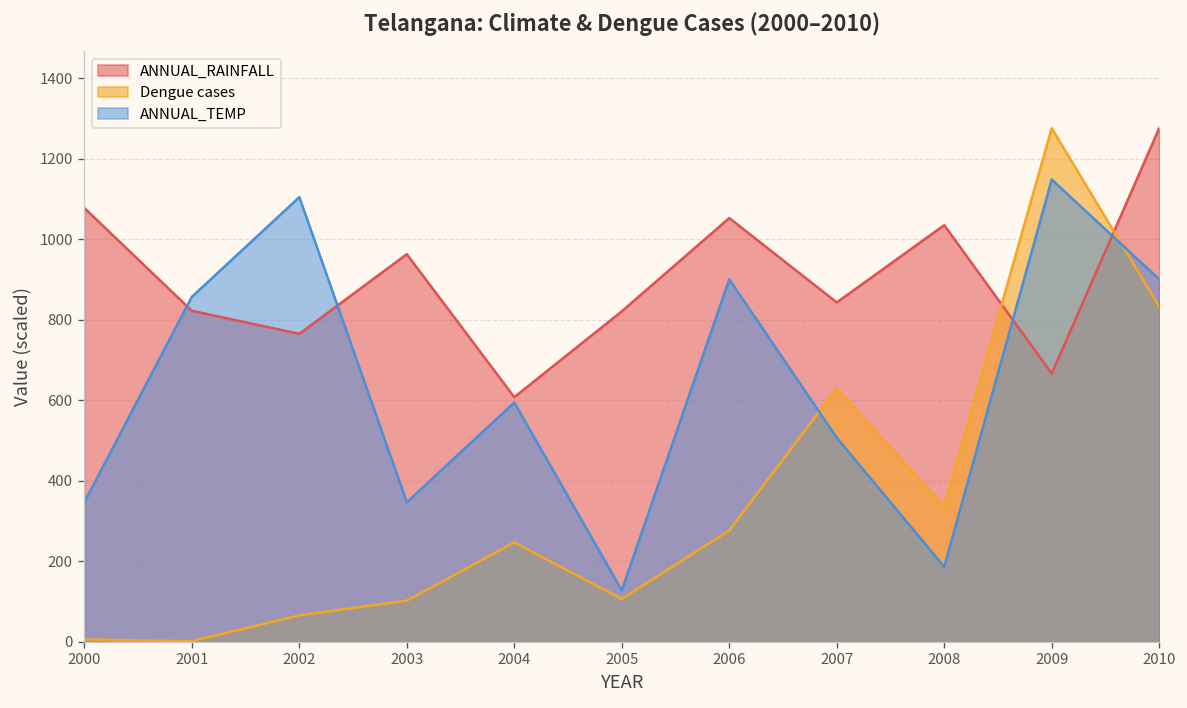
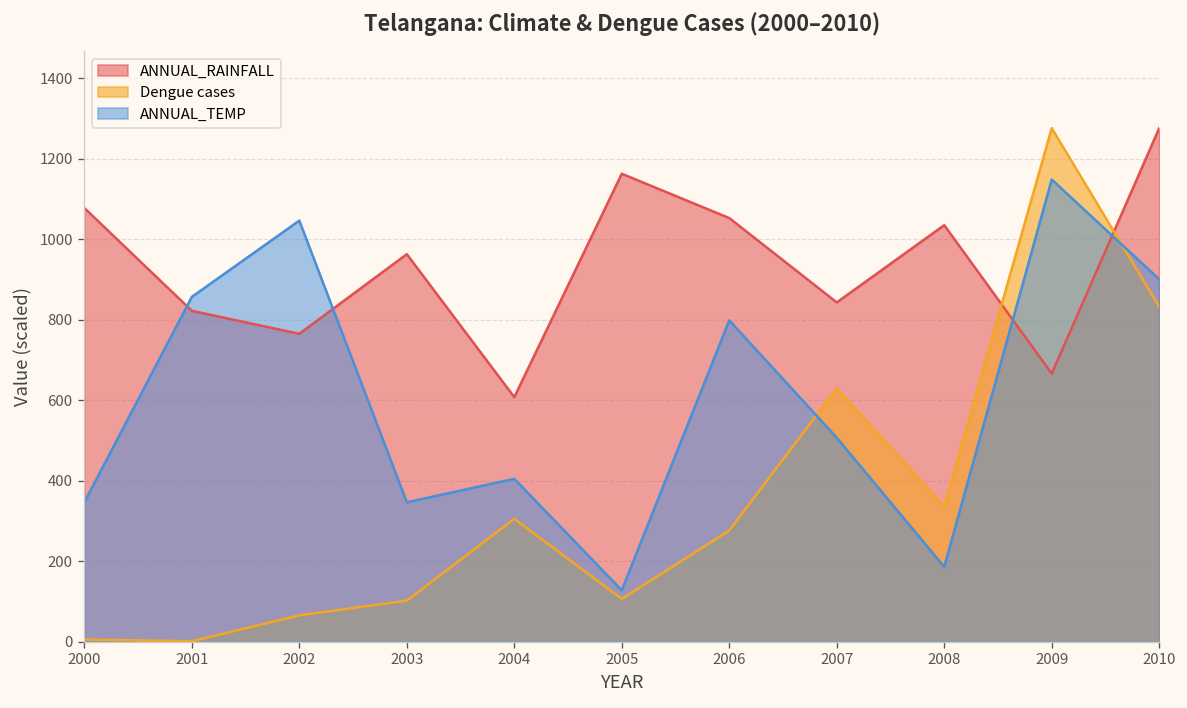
  {
    "ANNUAL_RAINFALL": {
      "2000": 1080,
      "2001": 820,
      "2002": 770,
      "2003": 960,
      "2004": 610,
-     "2005": 820,
+     "2005": 1160,
      "2006": 1050,
      "2007": 840,
      "2008": 1040,
      "2009": 670,
      "2010": 1280
    },
    "Dengue cases": {
      "2000": 10,
      "2001": 0,
      "2002": 70,
      "2003": 100,
-     "2004": 250,
+     "2004": 310,
      "2005": 110,
      "2006": 280,
      "2007": 630,
      "2008": 340,
      "2009": 1280,
      "2010": 830
    },
    "ANNUAL_TEMP": {
      "2000": 350,
      "2001": 860,
-     "2002": 1100,
+     "2002": 1050,
      "2003": 350,
-     "2004": 590,
+     "2004": 400,
      "2005": 130,
-     "2006": 900,
+     "2006": 800,
      "2007": 510,
      "2008": 190,
      "2009": 1150,
      "2010": 900
    }
  }
